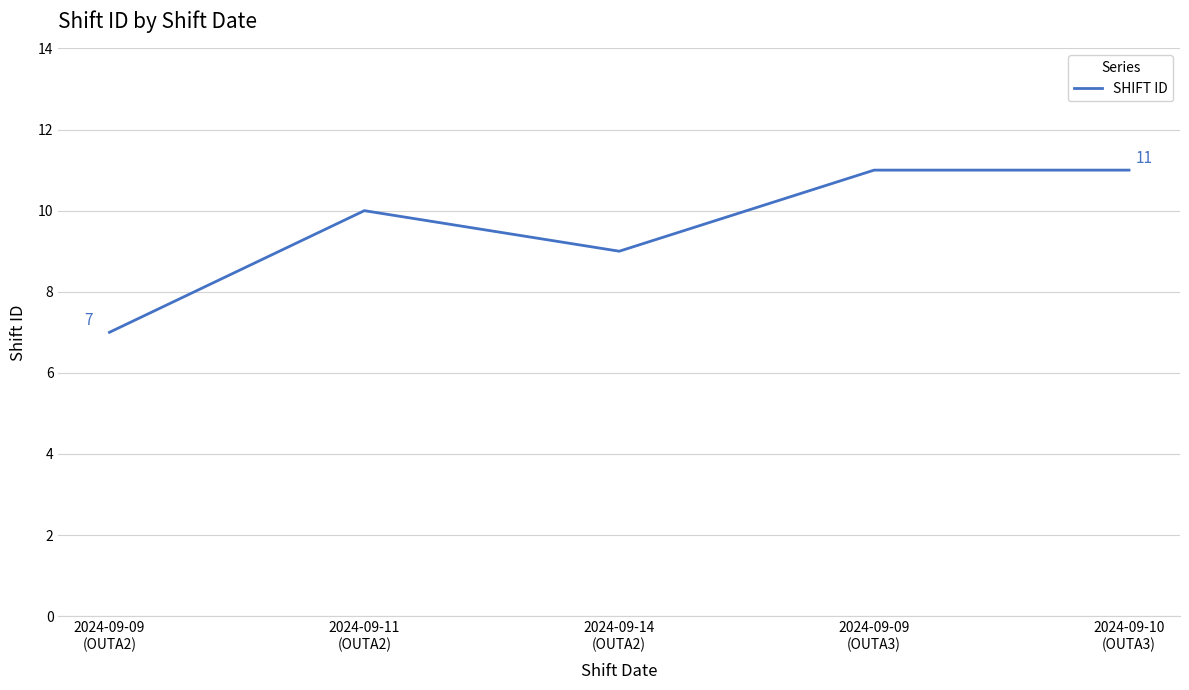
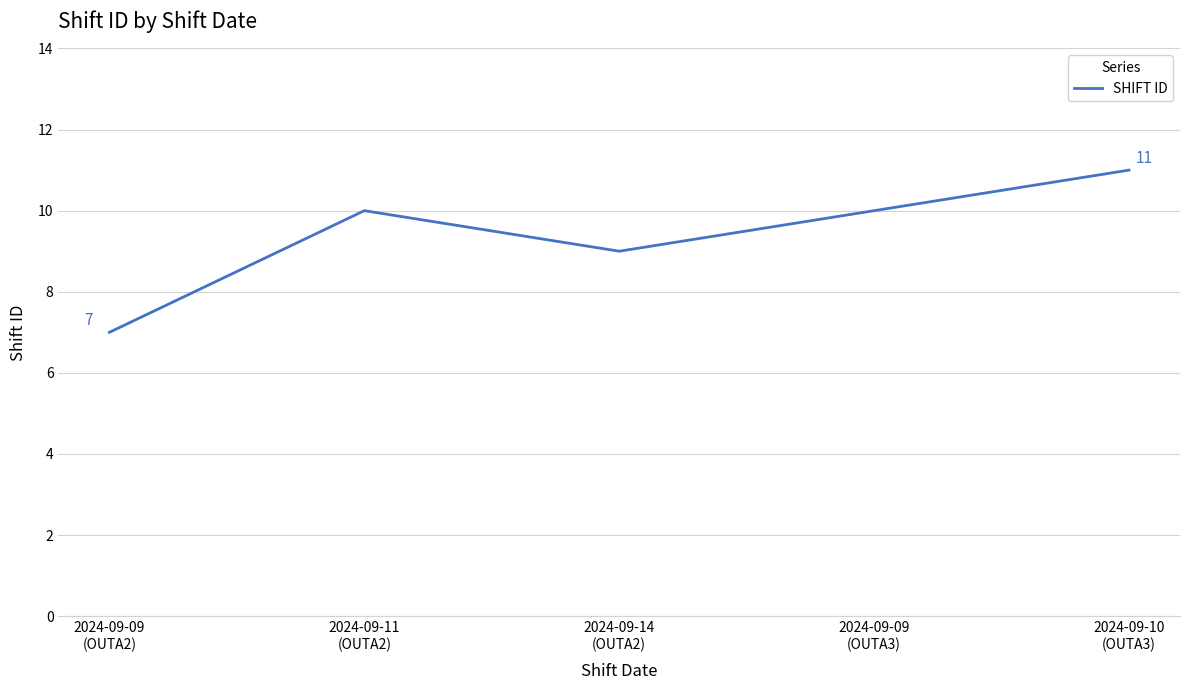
  {
    "2024-09-11 (OUTA2)": 10,
    "2024-09-14 (OUTA2)": 9,
-   "2024-09-09 (OUTA3)": 11
+   "2024-09-09 (OUTA3)": 10
  }
